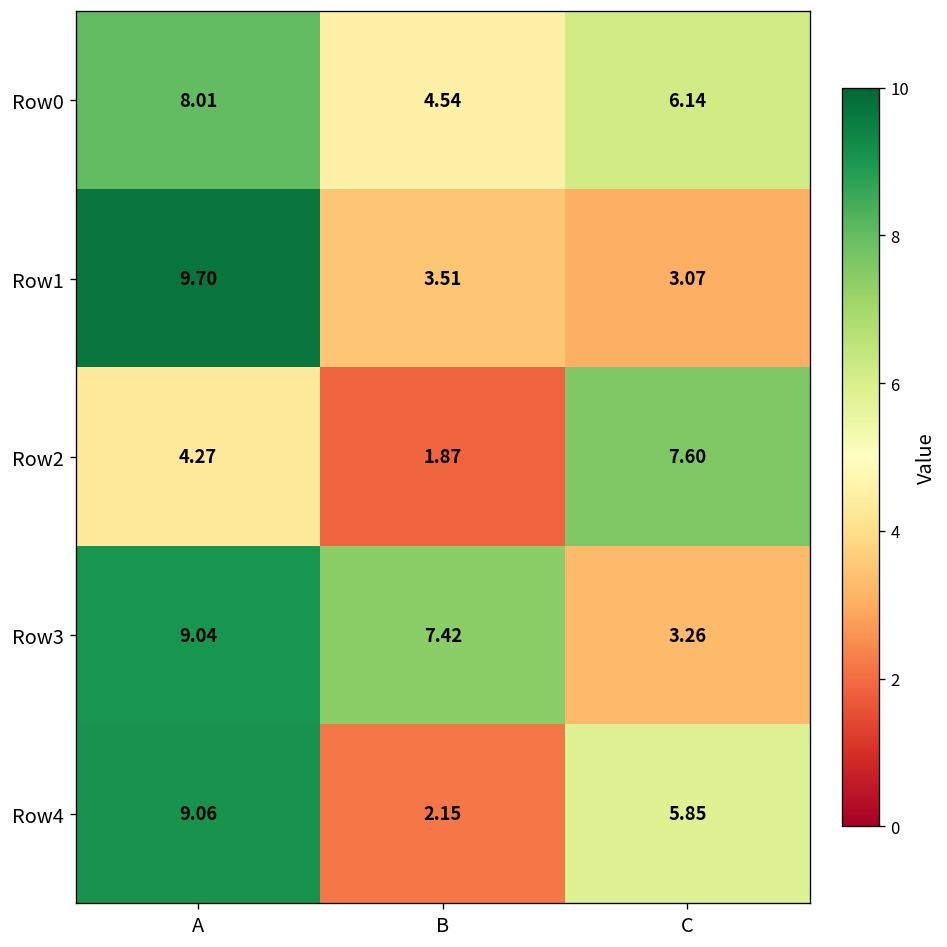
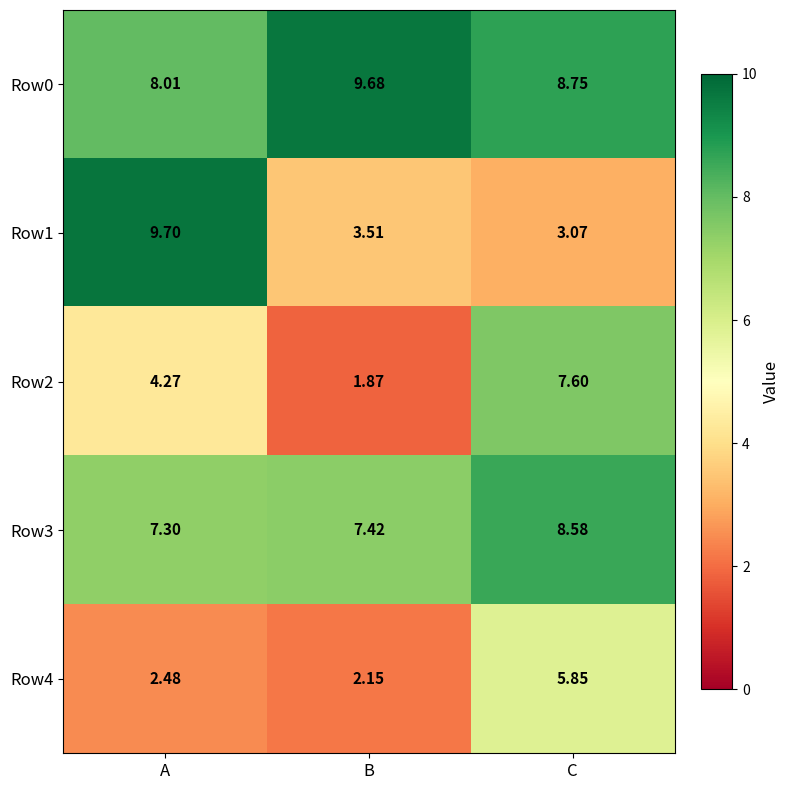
  {
    "Row0": {
      "A": 8.01,
-     "B": 4.54,
-     "C": 6.14
+     "B": 9.68,
+     "C": 8.75
    },
    "Row1": {
      "A": 9.70,
      "B": 3.51,
      "C": 3.07
    },
    "Row2": {
      "A": 4.27,
      "B": 1.87,
      "C": 7.60
    },
    "Row3": {
-     "A": 9.04,
+     "A": 7.30,
      "B": 7.42,
-     "C": 3.26
+     "C": 8.58
    },
    "Row4": {
-     "A": 9.06,
+     "A": 2.48,
      "B": 2.15,
      "C": 5.85
    }
  }
